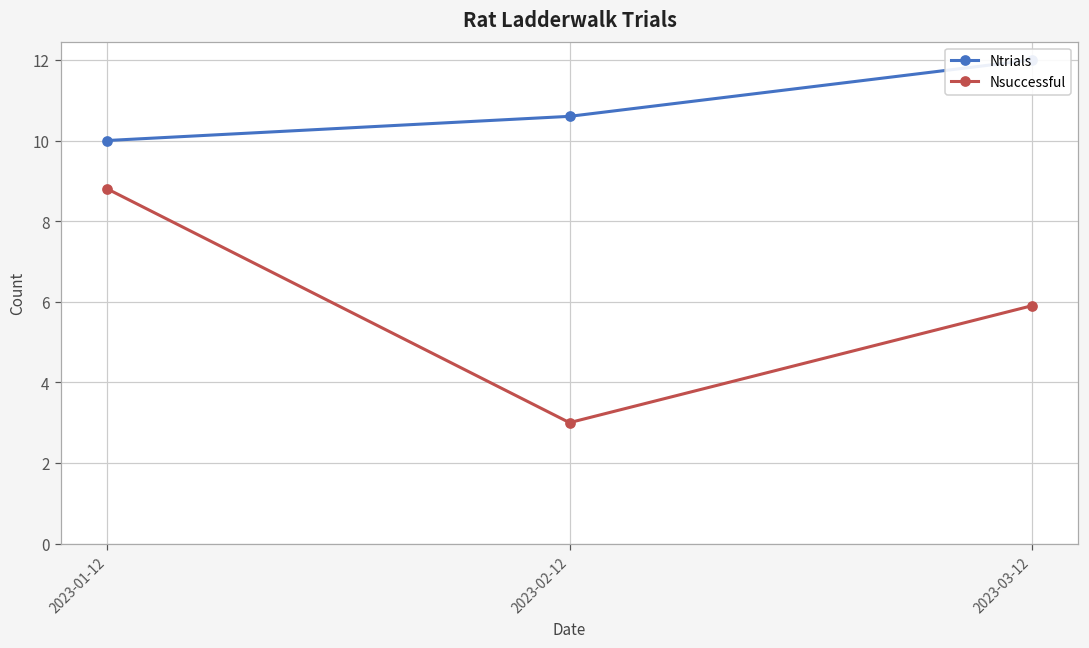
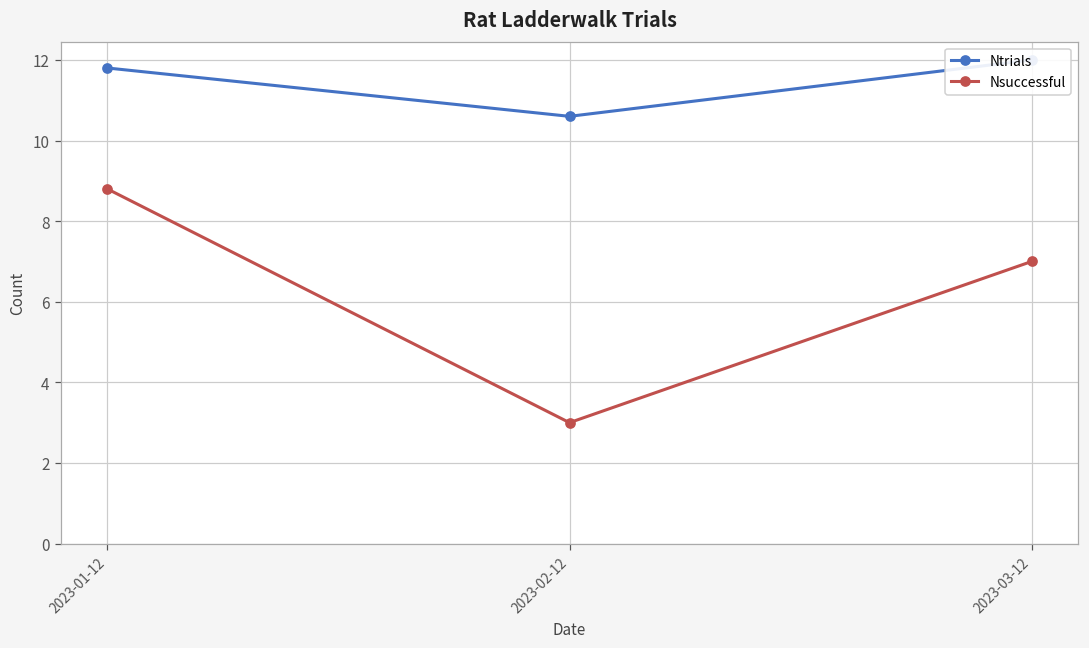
  {
    "Ntrials": {
-     "2023-01-12": 10.0,
+     "2023-01-12": 11.8,
      "2023-02-12": 10.6
    },
    "Nsuccessful": {
      "2023-01-12": 8.8,
      "2023-02-12": 3.0,
-     "2023-03-12": 5.9
+     "2023-03-12": 7.0
    }
  }
